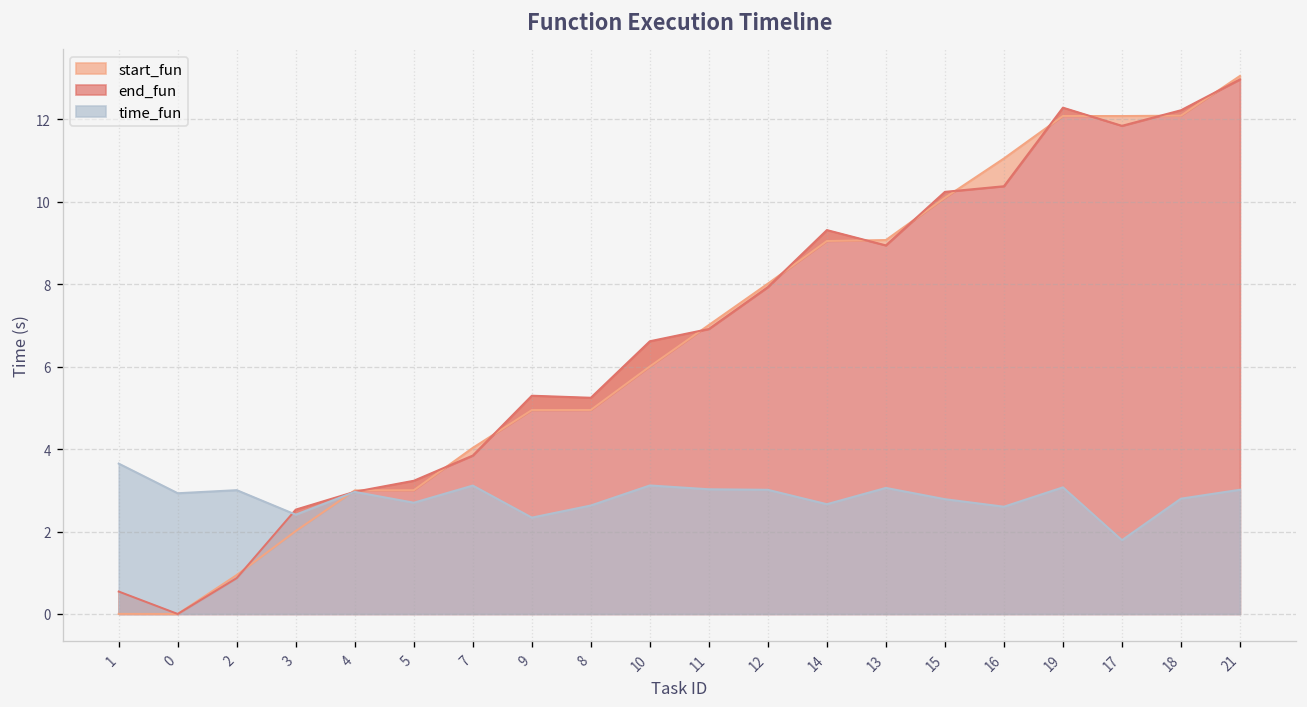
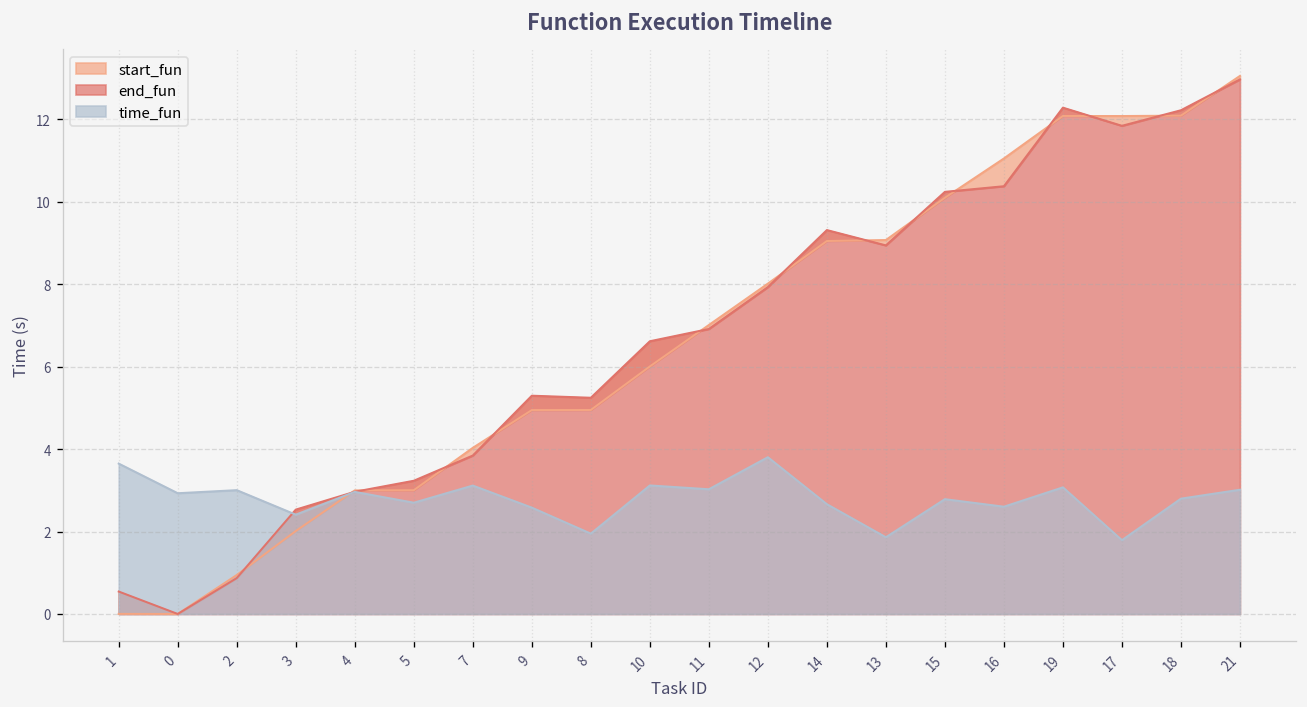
  {
    "time_fun": {
      "1": 3.6,
      "0": 2.9,
      "2": 3.0,
      "3": 2.4,
      "5": 2.7,
      "7": 3.1,
-     "9": 2.3,
-     "8": 2.6,
+     "9": 2.6,
+     "8": 1.9,
      "10": 3.1,
      "11": 3.0,
-     "12": 3.0,
+     "12": 3.8,
      "14": 2.7,
-     "13": 3.1,
+     "13": 1.9,
      "15": 2.8,
      "16": 2.6,
      "19": 3.1,
      "17": 1.8,
      "18": 2.8,
      "21": 3.0
    }
  }
